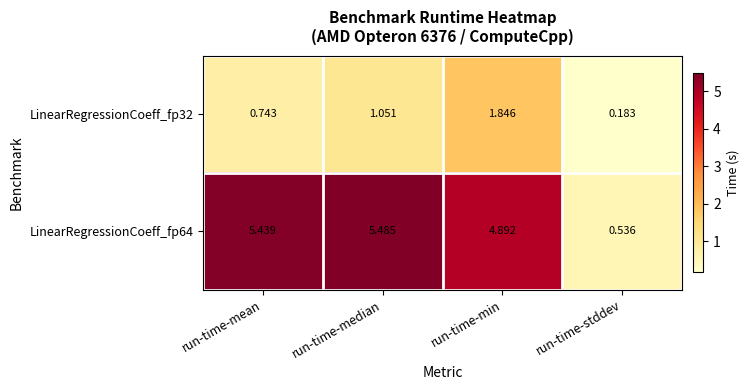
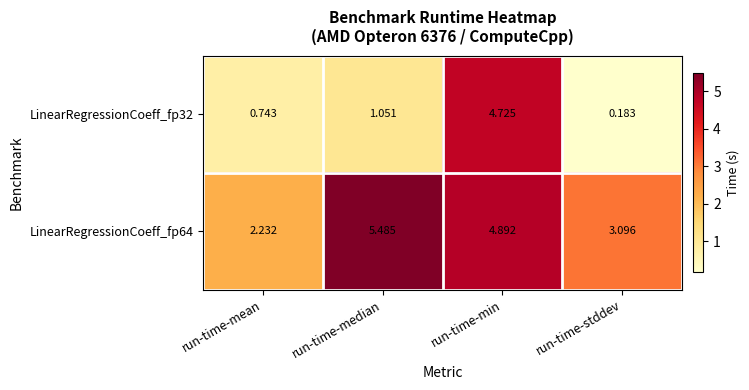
  {
    "LinearRegressionCoeff_fp32": {
      "run-time-mean": 0.743,
      "run-time-median": 1.051,
-     "run-time-min": 1.846,
+     "run-time-min": 4.725,
      "run-time-stddev": 0.183
    },
    "LinearRegressionCoeff_fp64": {
-     "run-time-mean": 5.439,
+     "run-time-mean": 2.232,
      "run-time-median": 5.485,
      "run-time-min": 4.892,
-     "run-time-stddev": 0.536
+     "run-time-stddev": 3.096
    }
  }
